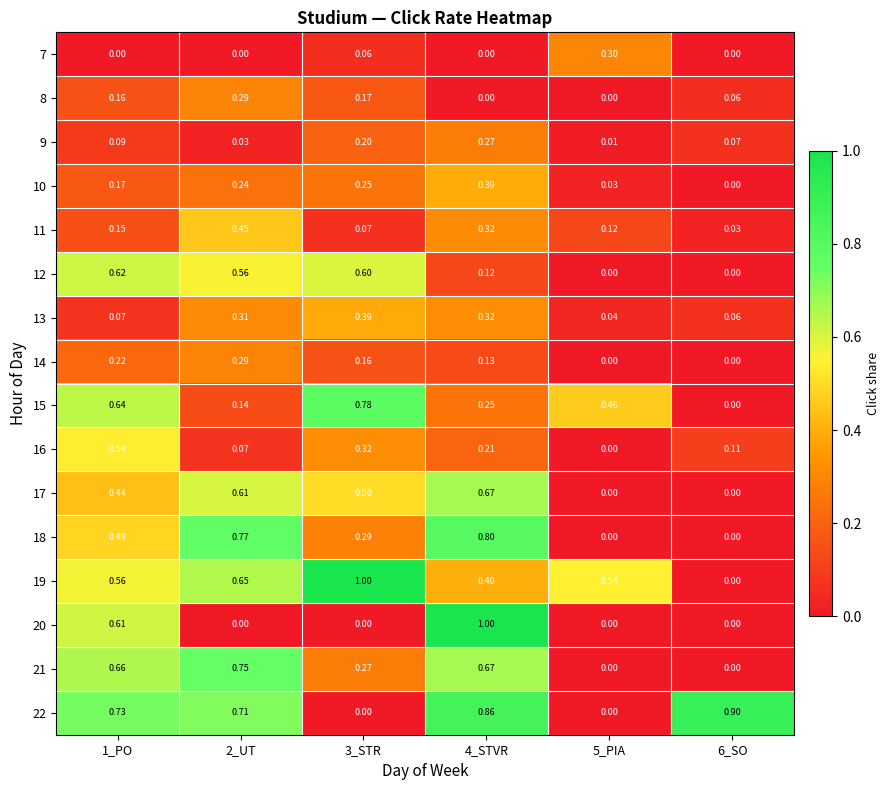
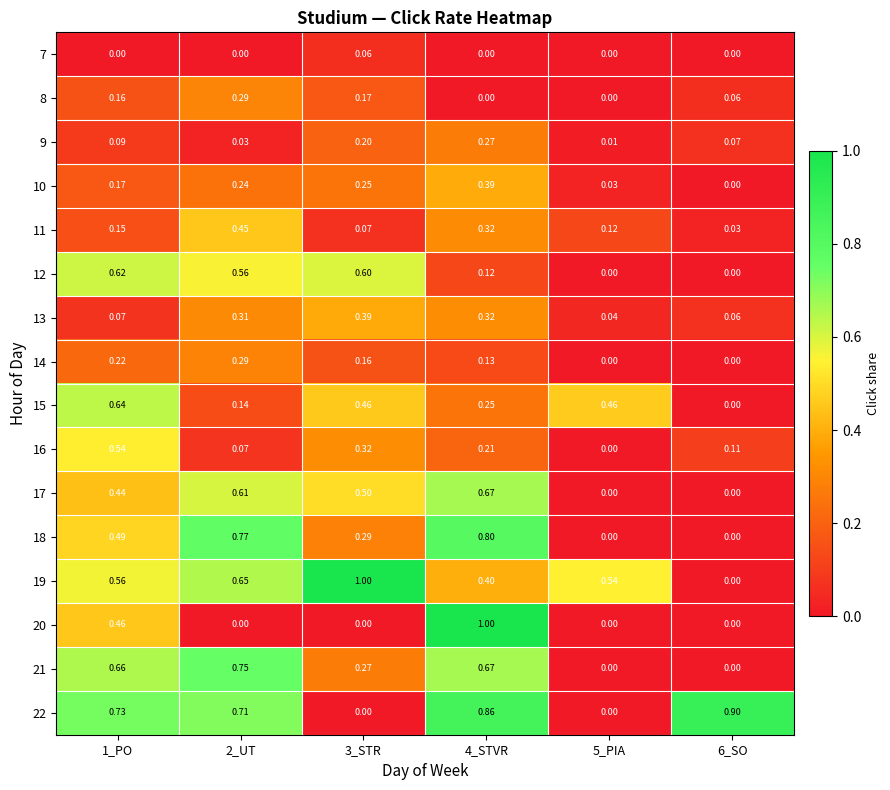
  {
    "7": {
      "1_PO": 0.00,
      "2_UT": 0.00,
      "3_STR": 0.06,
      "4_STVR": 0.00,
-     "5_PIA": 0.30,
+     "5_PIA": 0.00,
      "6_SO": 0.00
    },
    "8": {
      "1_PO": 0.16,
      "2_UT": 0.29,
      "3_STR": 0.17,
      "4_STVR": 0.00,
      "5_PIA": 0.00,
      "6_SO": 0.06
    },
    "9": {
      "1_PO": 0.09,
      "2_UT": 0.03,
      "3_STR": 0.20,
      "4_STVR": 0.27,
      "5_PIA": 0.01,
      "6_SO": 0.07
    },
    "10": {
      "1_PO": 0.17,
      "2_UT": 0.24,
      "3_STR": 0.25,
      "4_STVR": 0.39,
      "5_PIA": 0.03,
      "6_SO": 0.00
    },
    "11": {
      "1_PO": 0.15,
      "2_UT": 0.45,
      "3_STR": 0.07,
      "4_STVR": 0.32,
      "5_PIA": 0.12,
      "6_SO": 0.03
    },
    "12": {
      "1_PO": 0.62,
      "2_UT": 0.56,
      "3_STR": 0.60,
      "4_STVR": 0.12,
      "5_PIA": 0.00,
      "6_SO": 0.00
    },
    "13": {
      "1_PO": 0.07,
      "2_UT": 0.31,
      "3_STR": 0.39,
      "4_STVR": 0.32,
      "5_PIA": 0.04,
      "6_SO": 0.06
    },
    "14": {
      "1_PO": 0.22,
      "2_UT": 0.29,
      "3_STR": 0.16,
      "4_STVR": 0.13,
      "5_PIA": 0.00,
      "6_SO": 0.00
    },
    "15": {
      "1_PO": 0.64,
      "2_UT": 0.14,
-     "3_STR": 0.78,
+     "3_STR": 0.46,
      "4_STVR": 0.25,
      "5_PIA": 0.46,
      "6_SO": 0.00
    },
    "16": {
      "1_PO": 0.54,
      "2_UT": 0.07,
      "3_STR": 0.32,
      "4_STVR": 0.21,
      "5_PIA": 0.00,
      "6_SO": 0.11
    },
    "17": {
      "1_PO": 0.44,
      "2_UT": 0.61,
      "3_STR": 0.50,
      "4_STVR": 0.67,
      "5_PIA": 0.00,
      "6_SO": 0.00
    },
    "18": {
      "1_PO": 0.49,
      "2_UT": 0.77,
      "3_STR": 0.29,
      "4_STVR": 0.80,
      "5_PIA": 0.00,
      "6_SO": 0.00
    },
    "19": {
      "1_PO": 0.56,
      "2_UT": 0.65,
      "3_STR": 1.00,
      "4_STVR": 0.40,
      "5_PIA": 0.54,
      "6_SO": 0.00
    },
    "20": {
-     "1_PO": 0.61,
+     "1_PO": 0.46,
      "2_UT": 0.00,
      "3_STR": 0.00,
      "4_STVR": 1.00,
      "5_PIA": 0.00,
      "6_SO": 0.00
    },
    "21": {
      "1_PO": 0.66,
      "2_UT": 0.75,
      "3_STR": 0.27,
      "4_STVR": 0.67,
      "5_PIA": 0.00,
      "6_SO": 0.00
    },
    "22": {
      "1_PO": 0.73,
      "2_UT": 0.71,
      "3_STR": 0.00,
      "4_STVR": 0.86,
      "5_PIA": 0.00,
      "6_SO": 0.90
    }
  }
